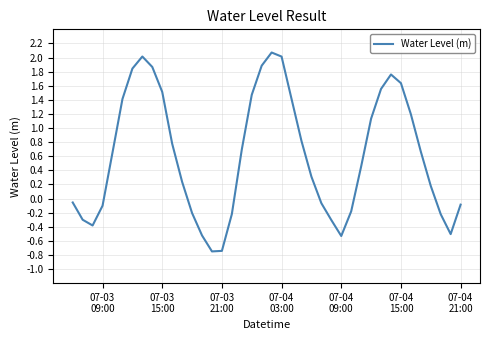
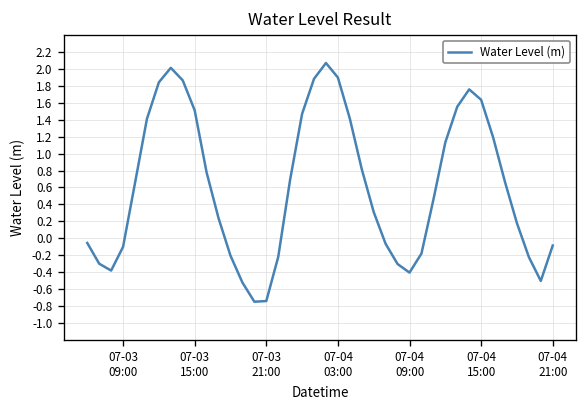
  {
    "07-03 09:00": -0.1,
    "07-03 15:00": 1.5,
    "07-03 21:00": -0.7,
-   "07-04 03:00": 2.0,
-   "07-04 09:00": -0.5,
+   "07-04 03:00": 1.9,
+   "07-04 09:00": -0.4,
    "07-04 15:00": 1.6,
    "07-04 21:00": -0.1
  }
